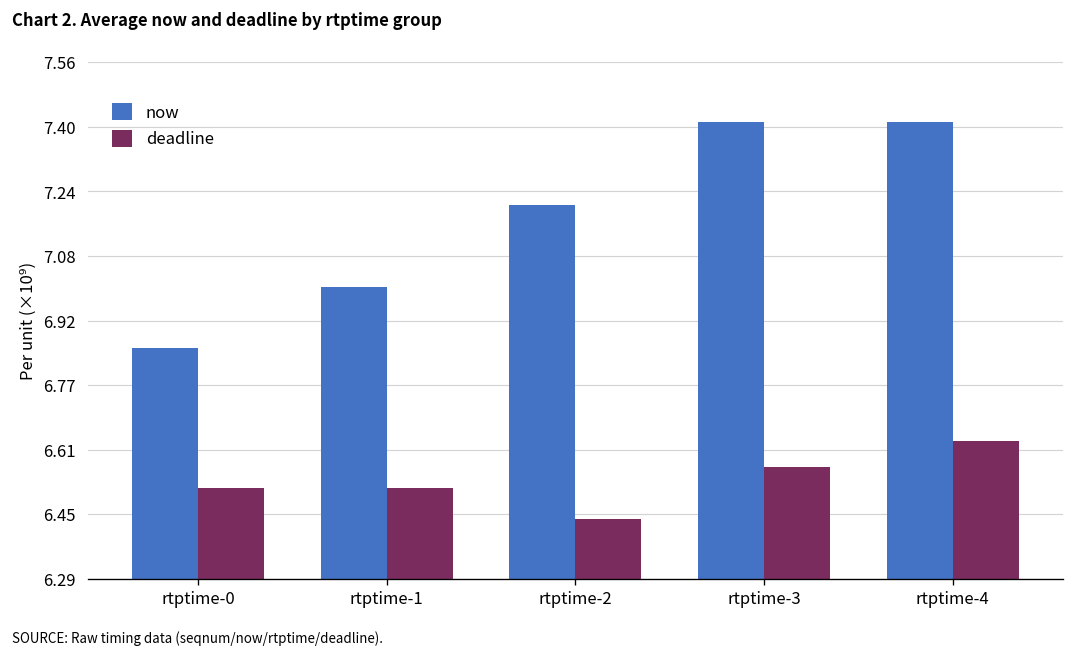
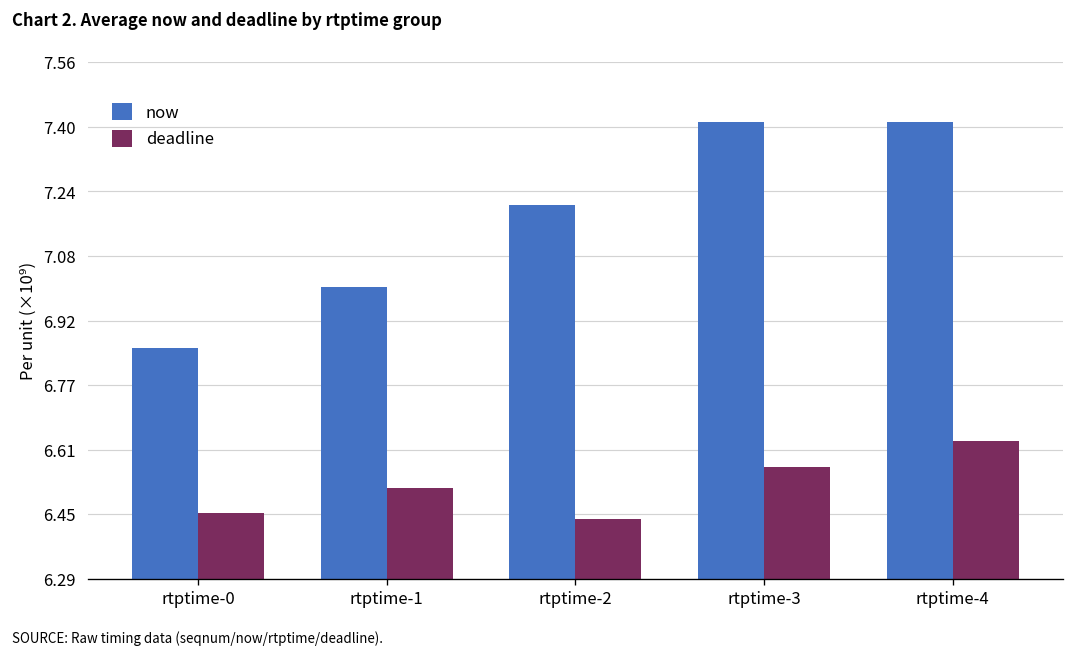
  {
    "now": {
      "rtptime-0": 6.86,
      "rtptime-1": 7.01,
      "rtptime-2": 7.21,
      "rtptime-3": 7.41,
      "rtptime-4": 7.41
    },
    "deadline": {
-     "rtptime-0": 6.52,
+     "rtptime-0": 6.45,
      "rtptime-1": 6.52,
      "rtptime-2": 6.44,
      "rtptime-3": 6.57,
      "rtptime-4": 6.63
    }
  }
